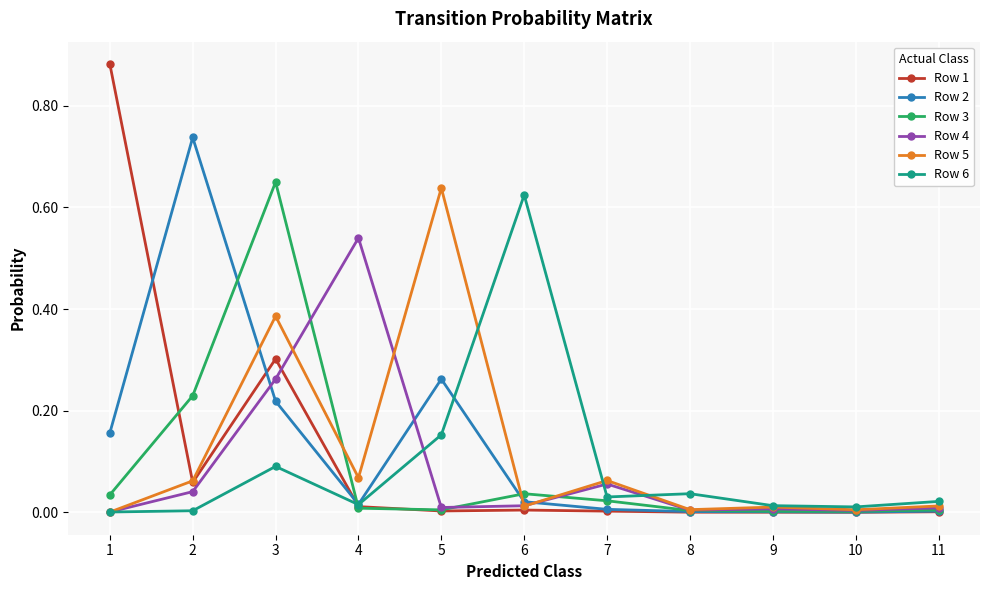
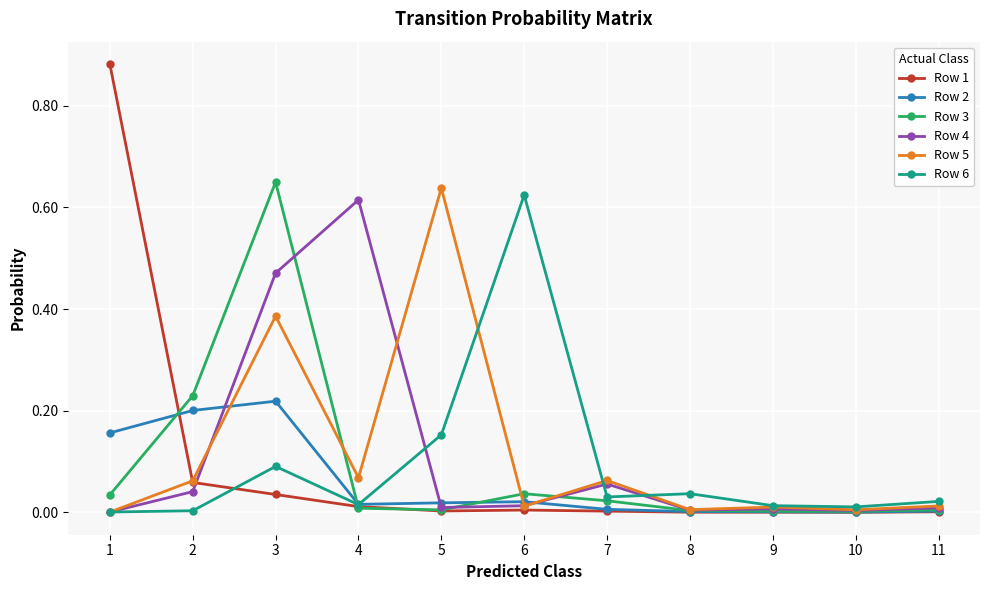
  {
    "Row 1": {
      "1": 0.88,
-     "3": 0.30,
+     "3": 0.04,
      "6": 0.00
    },
    "Row 2": {
      "1": 0.16,
-     "2": 0.74,
+     "2": 0.20,
      "3": 0.22,
-     "5": 0.26,
+     "5": 0.02,
      "6": 0.02
    },
    "Row 4": {
      "2": 0.04,
-     "3": 0.26,
-     "4": 0.54,
+     "3": 0.47,
+     "4": 0.61,
      "7": 0.06
    },
    "Row 5": {
      "3": 0.39,
      "4": 0.07,
      "5": 0.64,
      "7": 0.06
    }
  }
